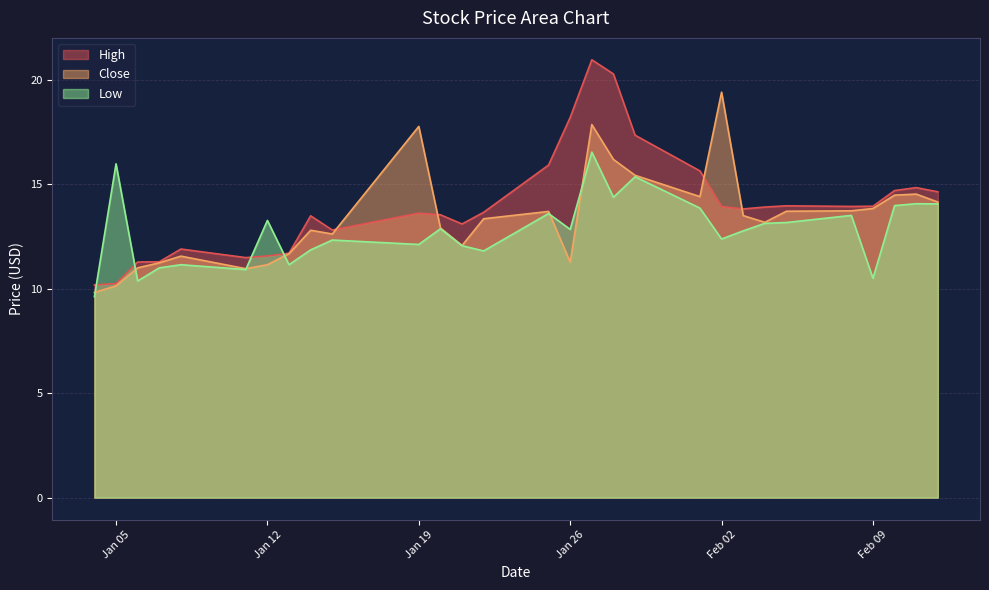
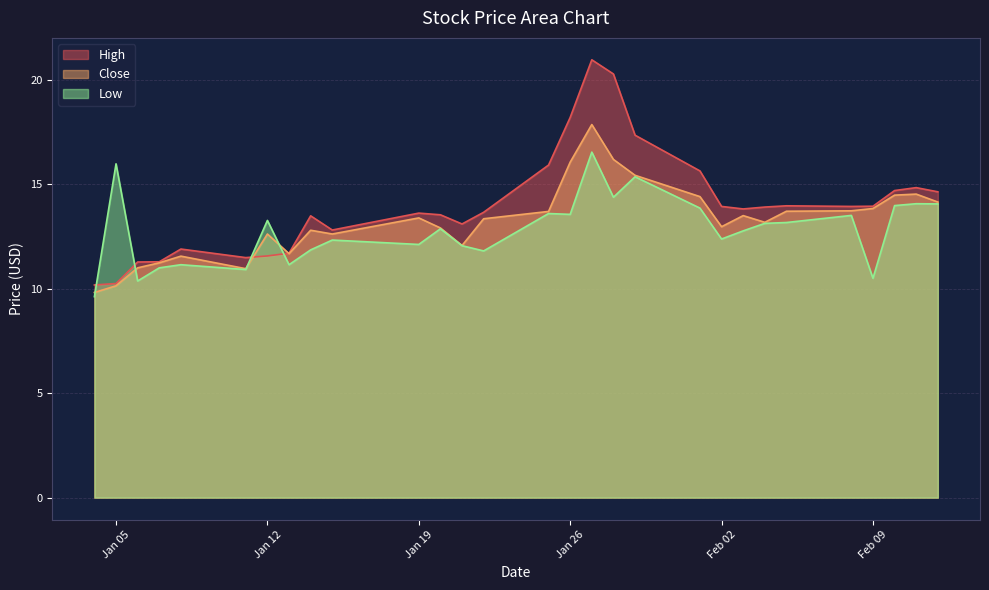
  {
    "High": {
      "Jan 12": 11.6,
      "Jan 19": 13.6,
      "Jan 26": 18.2,
      "Feb 02": 13.9
    },
    "Close": {
-     "Jan 12": 11.2,
-     "Jan 19": 17.8,
-     "Jan 26": 11.3,
-     "Feb 02": 19.4
+     "Jan 12": 12.6,
+     "Jan 19": 13.4,
+     "Jan 26": 16.1,
+     "Feb 02": 13.0
    },
    "Low": {
      "Jan 05": 16.0,
      "Jan 12": 13.3,
      "Jan 19": 12.1,
-     "Jan 26": 12.8,
+     "Jan 26": 13.6,
      "Feb 02": 12.4,
      "Feb 09": 10.5
    }
  }
